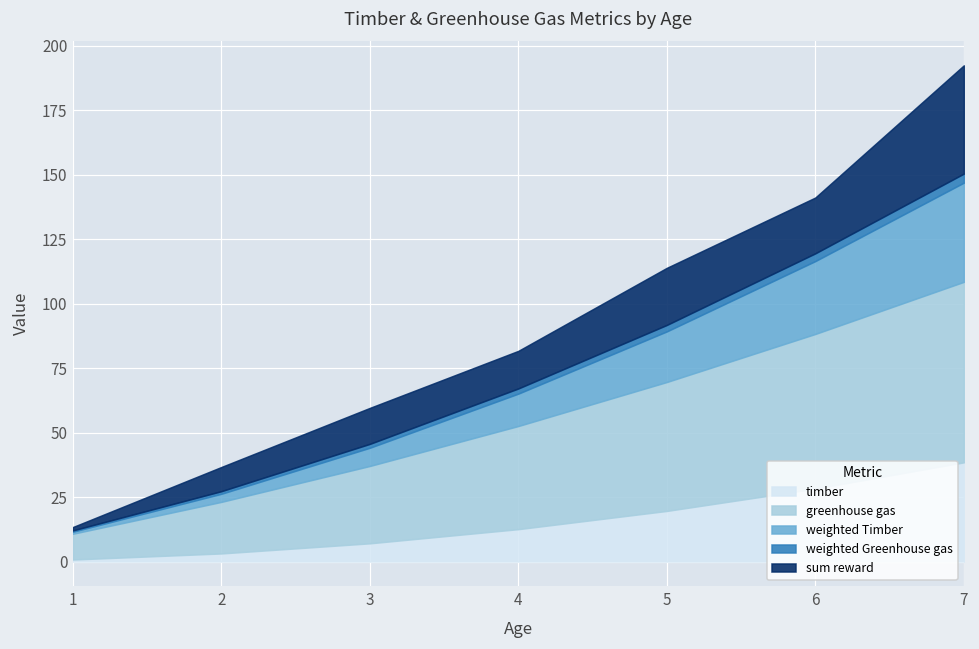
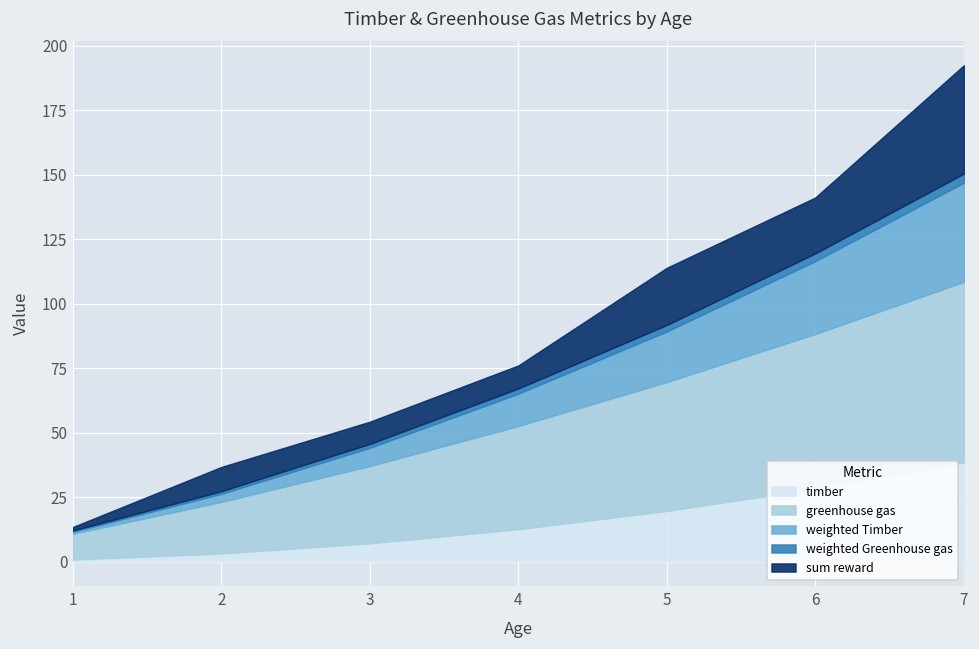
  {
    "weighted Timber": {
      "3": 7,
      "4": 13,
      "5": 20,
      "6": 28,
      "7": 38
    },
    "weighted Greenhouse gas": {
      "3": 2,
      "4": 2,
      "5": 3,
      "6": 3,
      "7": 4
    },
    "sum reward": {
      "1": 1,
      "2": 9,
-     "3": 14,
-     "4": 15,
+     "3": 9,
+     "4": 9,
      "5": 22,
      "6": 22,
      "7": 42
    }
  }
